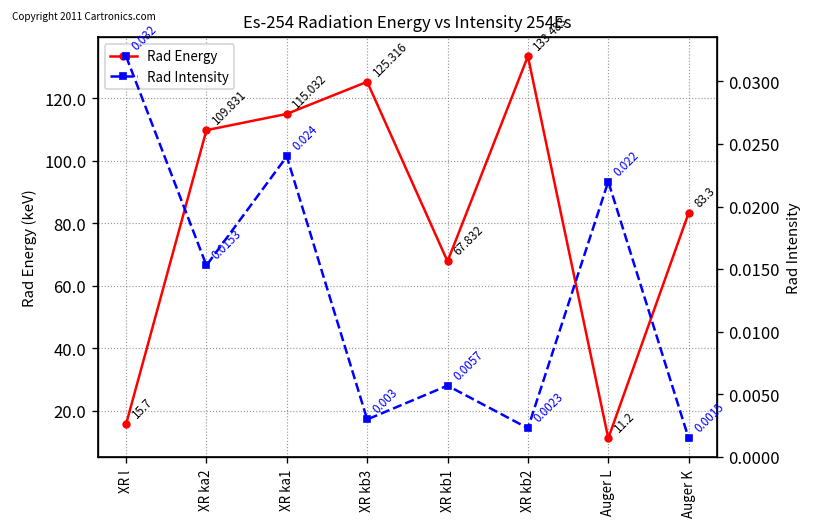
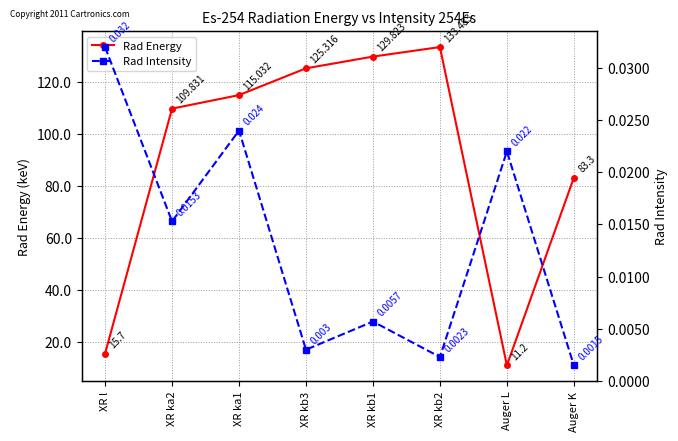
  {
    "Rad Energy": {
      "XR l": 15.7,
      "XR ka2": 109.831,
      "XR ka1": 115.032,
      "XR kb3": 125.316,
-     "XR kb1": 67.832,
+     "XR kb1": 129.823,
      "XR kb2": 133.483,
      "Auger L": 11.2,
      "Auger K": 83.3
    },
    "Rad Intensity": {
      "XR ka2": 0.0153,
      "XR ka1": 0.024,
      "XR kb3": 0.003,
      "XR kb1": 0.0057,
      "XR kb2": 0.0023,
      "Auger L": 0.022,
      "Auger K": 0.0015
    }
  }
